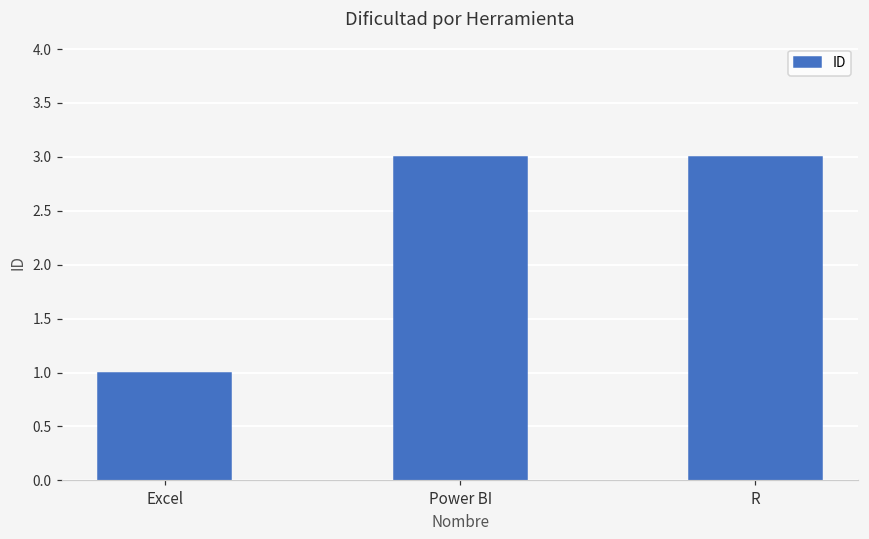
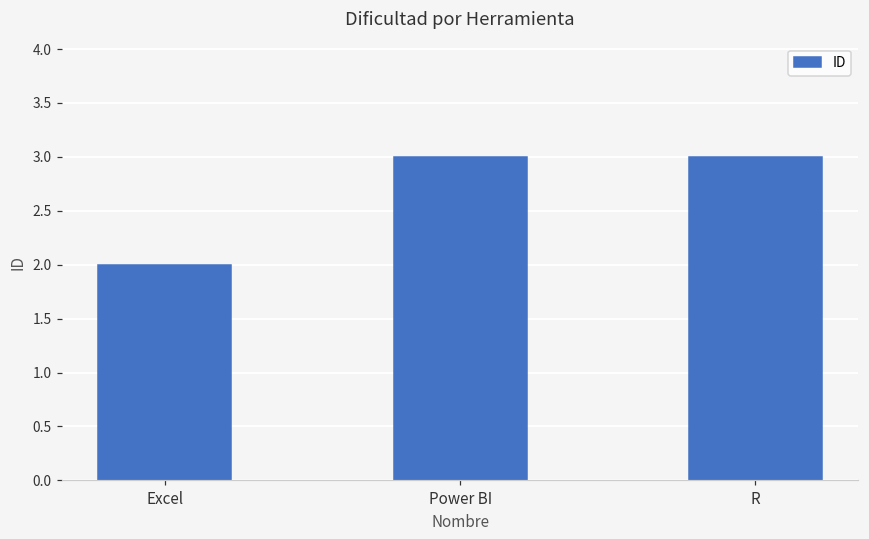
  {
-   "Excel": 1,
+   "Excel": 2,
    "Power BI": 3,
    "R": 3
  }
